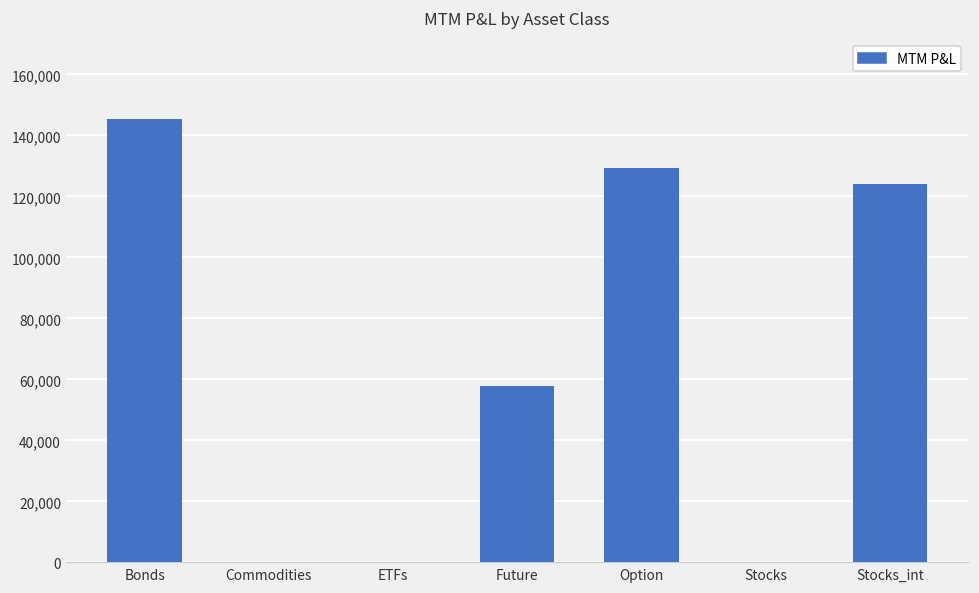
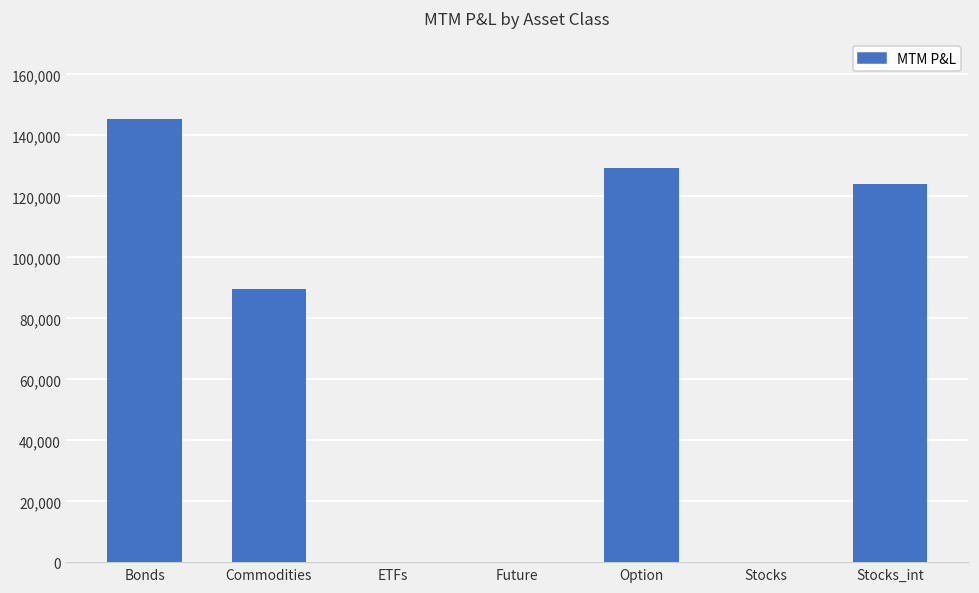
  {
    "Bonds": "145,000",
-   "Commodities": "0",
+   "Commodities": "90,000",
    "ETFs": "0",
-   "Future": "58,000",
+   "Future": "0",
    "Option": "129,000",
    "Stocks": "0",
    "Stocks_int": "124,000"
  }
